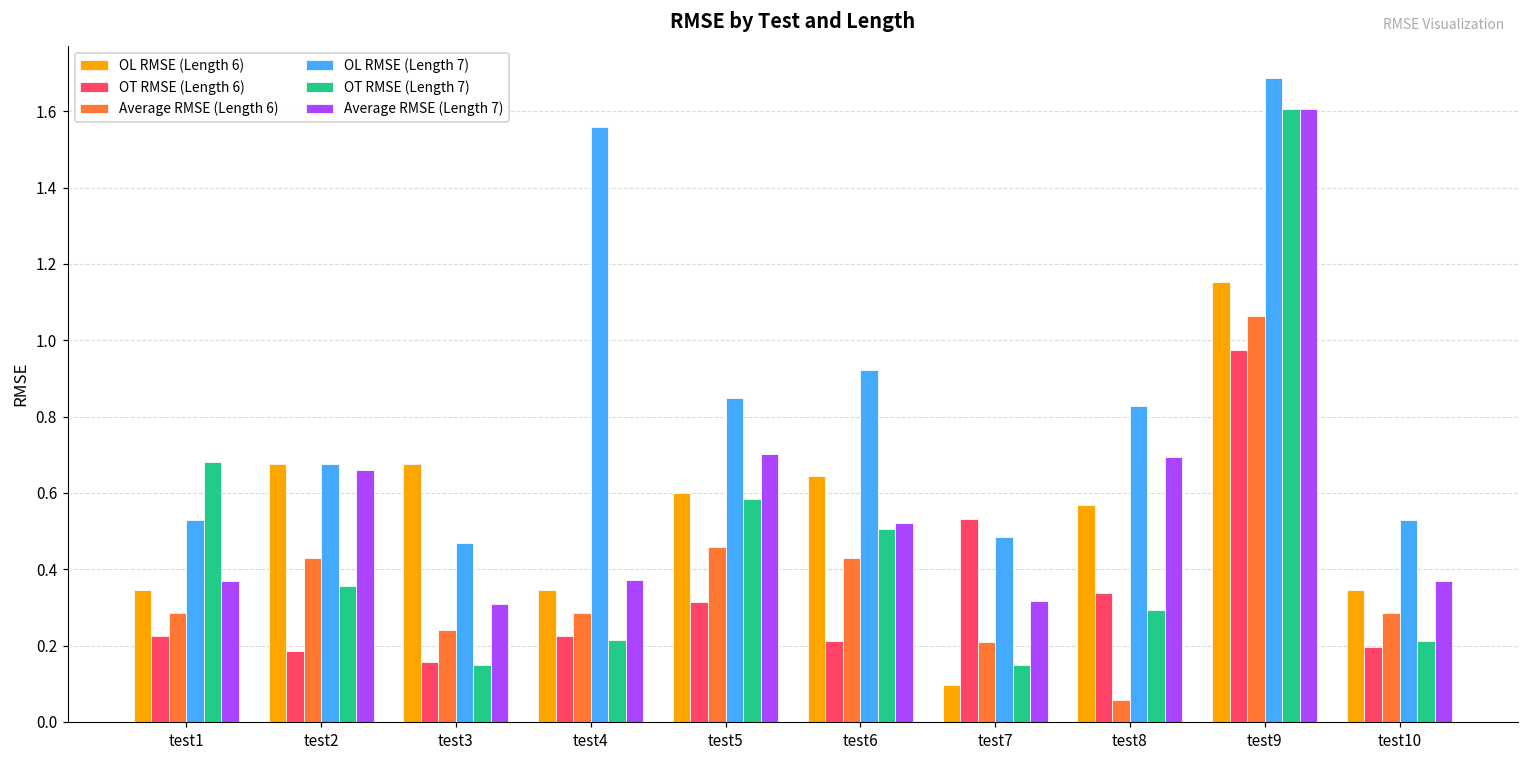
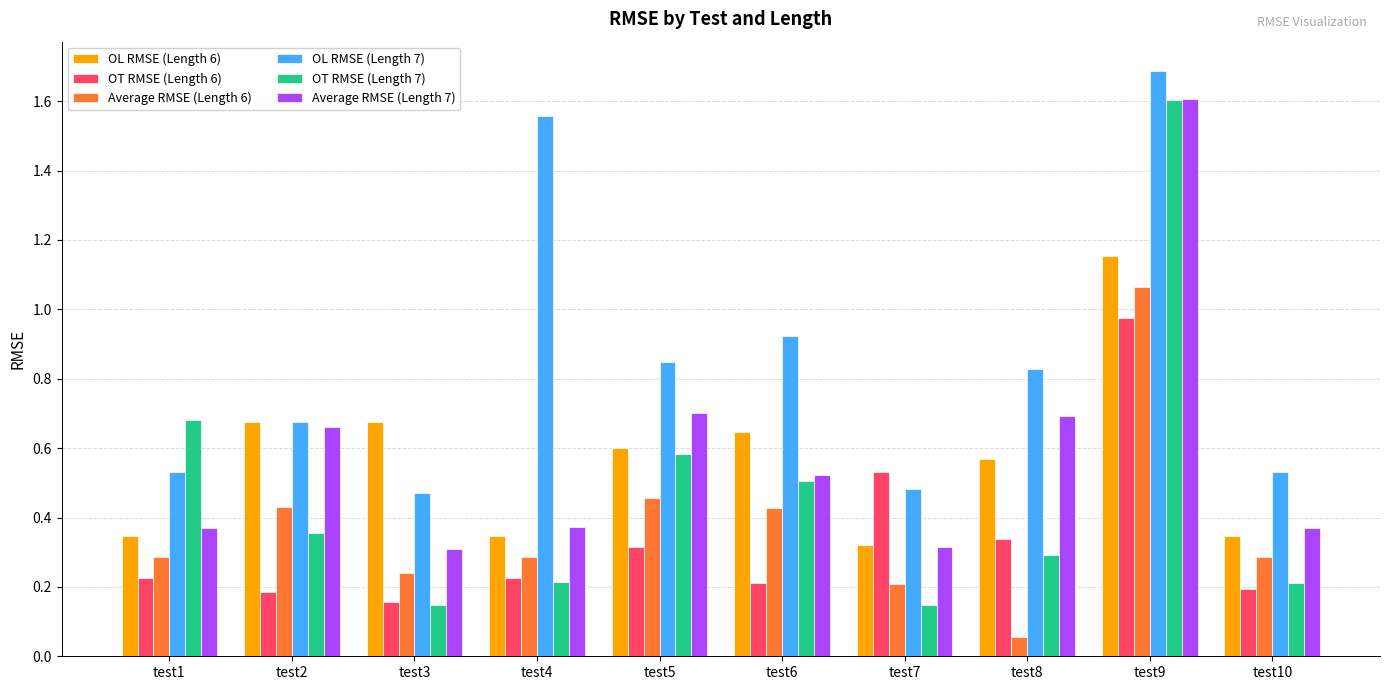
  {
    "OL RMSE (Length 6)": {
      "test1": 0.35,
      "test2": 0.67,
      "test3": 0.68,
      "test4": 0.35,
      "test5": 0.60,
      "test6": 0.65,
-     "test7": 0.10,
+     "test7": 0.32,
      "test8": 0.57,
      "test9": 1.15,
      "test10": 0.35
    },
    "OT RMSE (Length 6)": {
      "test1": 0.22,
      "test2": 0.18,
      "test3": 0.16,
      "test4": 0.22,
      "test5": 0.32,
      "test6": 0.21,
      "test7": 0.53,
      "test8": 0.34,
      "test9": 0.97,
      "test10": 0.20
    },
    "Average RMSE (Length 6)": {
      "test1": 0.29,
      "test2": 0.43,
      "test3": 0.24,
      "test4": 0.29,
      "test5": 0.46,
      "test6": 0.43,
      "test7": 0.21,
      "test8": 0.06,
      "test9": 1.06,
      "test10": 0.29
    },
    "OL RMSE (Length 7)": {
      "test1": 0.53,
      "test2": 0.68,
      "test3": 0.47,
      "test4": 1.56,
      "test5": 0.85,
      "test6": 0.92,
      "test7": 0.48,
      "test8": 0.83,
      "test9": 1.69,
      "test10": 0.53
    },
    "OT RMSE (Length 7)": {
      "test1": 0.68,
      "test2": 0.36,
      "test3": 0.15,
      "test4": 0.21,
      "test5": 0.58,
      "test6": 0.51,
      "test7": 0.15,
      "test8": 0.29,
      "test9": 1.60,
      "test10": 0.21
    },
    "Average RMSE (Length 7)": {
      "test1": 0.37,
      "test2": 0.66,
      "test3": 0.31,
      "test4": 0.37,
      "test5": 0.70,
      "test6": 0.52,
      "test7": 0.32,
      "test8": 0.69,
      "test9": 1.61,
      "test10": 0.37
    }
  }
